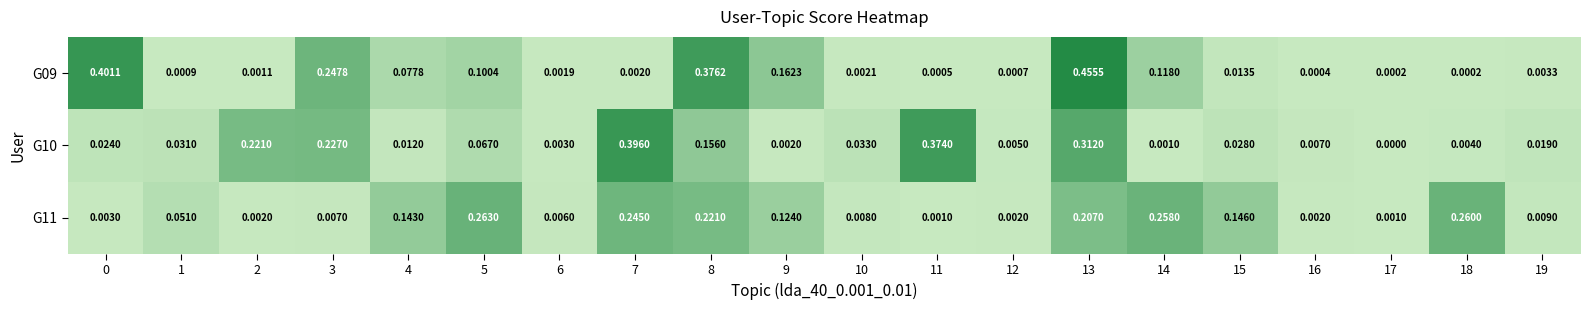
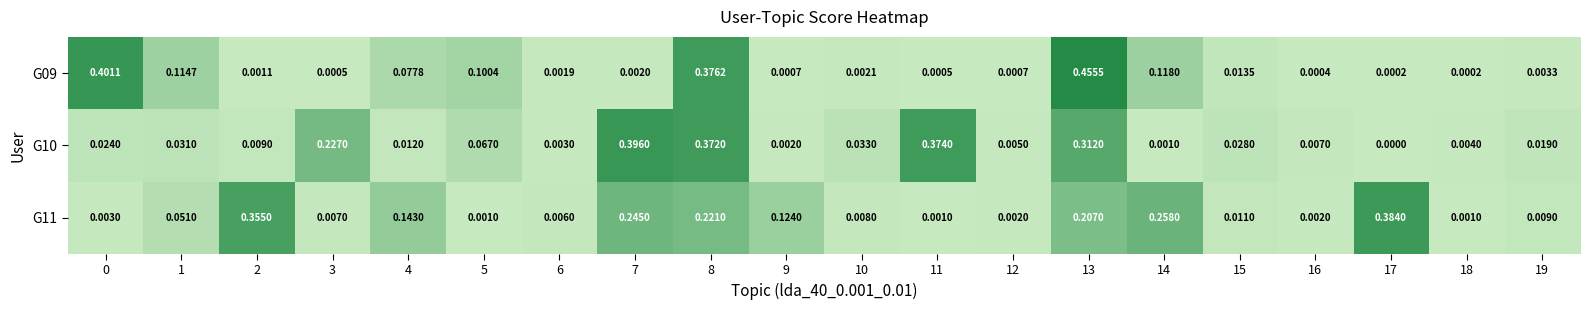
  {
    "G09": {
      "0": 0.4011,
-     "1": 0.0009,
+     "1": 0.1147,
      "2": 0.0011,
-     "3": 0.2478,
+     "3": 0.0005,
      "4": 0.0778,
      "5": 0.1004,
      "6": 0.0019,
      "7": 0.0020,
      "8": 0.3762,
-     "9": 0.1623,
+     "9": 0.0007,
      "10": 0.0021,
      "11": 0.0005,
      "12": 0.0007,
      "13": 0.4555,
      "14": 0.1180,
      "15": 0.0135,
      "16": 0.0004,
      "17": 0.0002,
      "18": 0.0002,
      "19": 0.0033
    },
    "G10": {
      "0": 0.0240,
      "1": 0.0310,
-     "2": 0.2210,
+     "2": 0.0090,
      "3": 0.2270,
      "4": 0.0120,
      "5": 0.0670,
      "6": 0.0030,
      "7": 0.3960,
-     "8": 0.1560,
+     "8": 0.3720,
      "9": 0.0020,
      "10": 0.0330,
      "11": 0.3740,
      "12": 0.0050,
      "13": 0.3120,
      "14": 0.0010,
      "15": 0.0280,
      "16": 0.0070,
      "17": 0.0000,
      "18": 0.0040,
      "19": 0.0190
    },
    "G11": {
      "0": 0.0030,
      "1": 0.0510,
-     "2": 0.0020,
+     "2": 0.3550,
      "3": 0.0070,
      "4": 0.1430,
-     "5": 0.2630,
+     "5": 0.0010,
      "6": 0.0060,
      "7": 0.2450,
      "8": 0.2210,
      "9": 0.1240,
      "10": 0.0080,
      "11": 0.0010,
      "12": 0.0020,
      "13": 0.2070,
      "14": 0.2580,
-     "15": 0.1460,
+     "15": 0.0110,
      "16": 0.0020,
-     "17": 0.0010,
-     "18": 0.2600,
+     "17": 0.3840,
+     "18": 0.0010,
      "19": 0.0090
    }
  }
